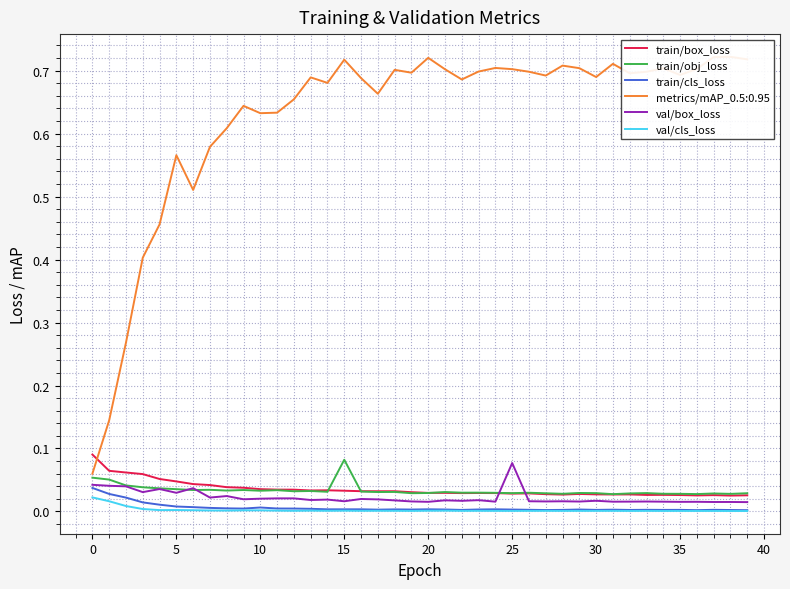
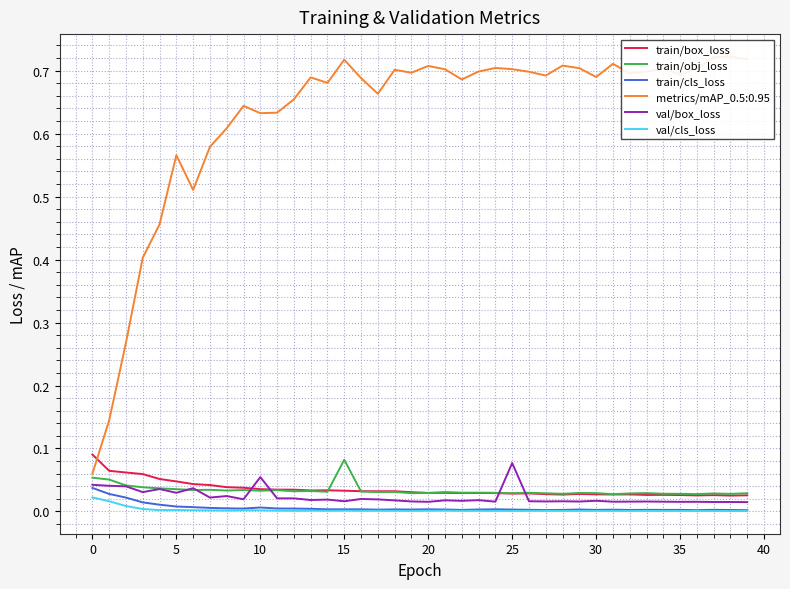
  {
    "train/box_loss": {
      "0": 0.09,
      "5": 0.05,
      "15": 0.03
    },
    "train/obj_loss": {
      "0": 0.05,
      "5": 0.04,
      "15": 0.08
    },
    "train/cls_loss": {
      "0": 0.04,
      "5": 0.01,
      "10": 0.01
    },
    "metrics/mAP_0.5:0.95": {
      "0": 0.06,
      "5": 0.57,
      "10": 0.63,
      "15": 0.72,
-     "20": 0.72,
+     "20": 0.71,
      "25": 0.70,
      "30": 0.69
    },
    "val/box_loss": {
      "0": 0.04,
      "5": 0.03,
-     "10": 0.02,
+     "10": 0.05,
      "15": 0.02,
      "20": 0.02,
      "25": 0.08,
      "30": 0.02,
      "35": 0.02
    },
    "val/cls_loss": {
      "0": 0.02,
      "5": 0.00,
      "10": 0.00
    }
  }
